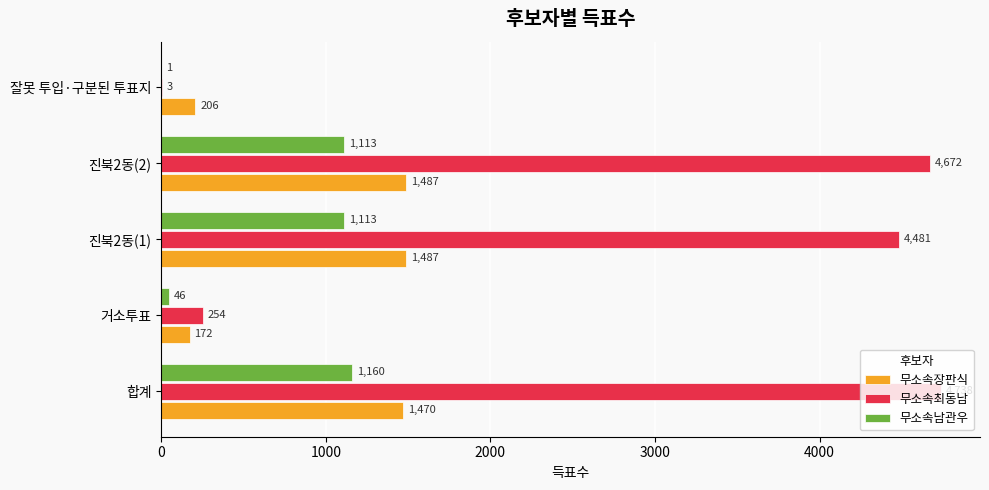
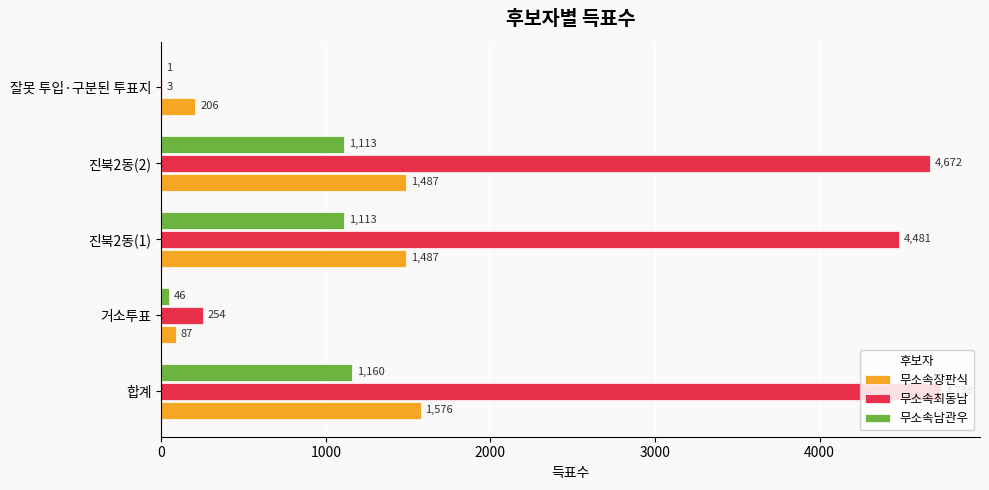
  {
    "무소속장판식": {
      "잘못 투입·구분된 투표지": "206",
      "진북2동(2)": "1,487",
      "진북2동(1)": "1,487",
-     "거소투표": "172",
-     "합계": "1,470"
+     "거소투표": "87",
+     "합계": "1,576"
    },
    "무소속최동남": {
      "잘못 투입·구분된 투표지": "3",
      "진북2동(2)": "4,672",
      "진북2동(1)": "4,481",
      "거소투표": "254"
    },
    "무소속남관우": {
      "잘못 투입·구분된 투표지": "1",
      "진북2동(2)": "1,113",
      "진북2동(1)": "1,113",
      "거소투표": "46",
      "합계": "1,160"
    }
  }
